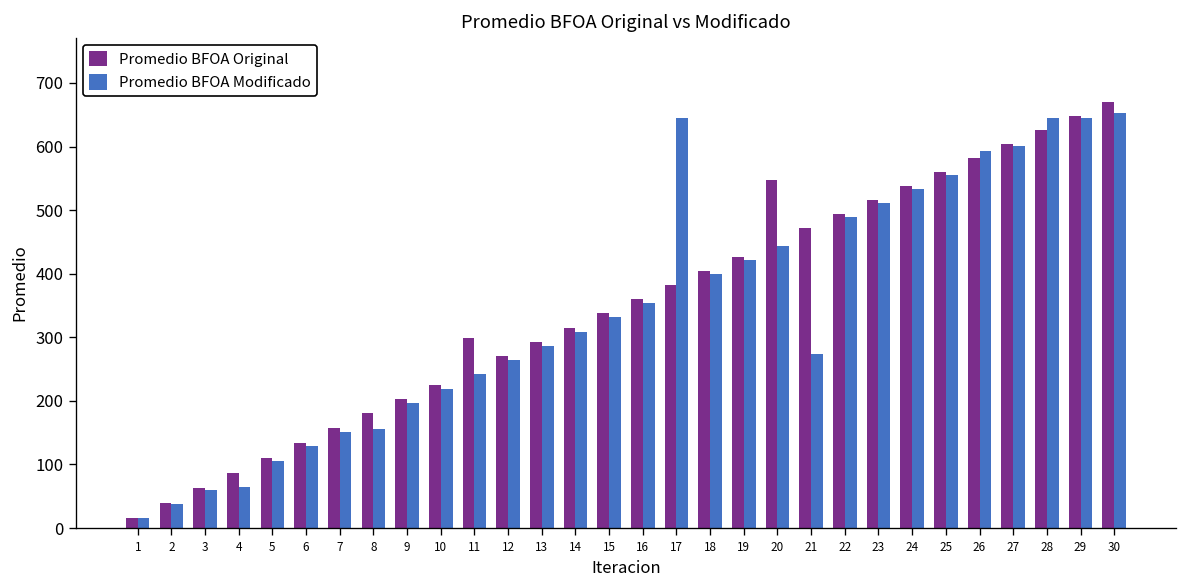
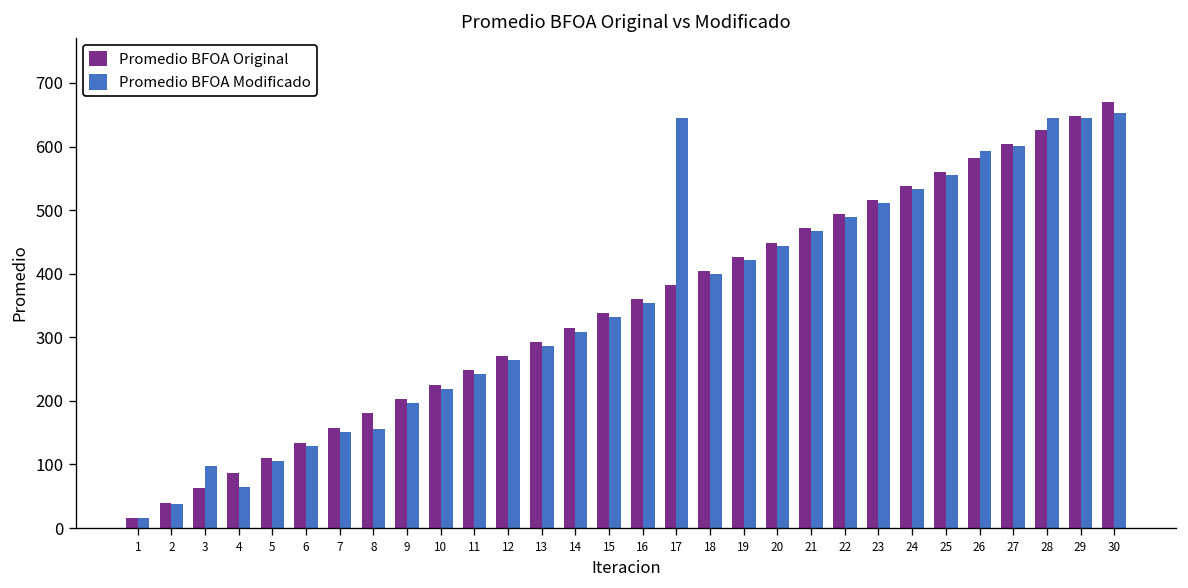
  {
    "Promedio BFOA Original": {
      "1": 20,
      "2": 40,
      "3": 60,
      "4": 90,
      "5": 110,
      "6": 130,
      "7": 160,
      "8": 180,
      "9": 200,
      "10": 230,
-     "11": 300,
+     "11": 250,
      "12": 270,
      "13": 290,
      "14": 320,
      "15": 340,
      "16": 360,
      "17": 380,
      "18": 400,
      "19": 430,
-     "20": 550,
+     "20": 450,
      "21": 470,
      "22": 490,
      "23": 520,
      "24": 540,
      "25": 560,
      "26": 580,
      "27": 600,
      "28": 630,
      "29": 650,
      "30": 670
    },
    "Promedio BFOA Modificado": {
      "1": 20,
      "2": 40,
-     "3": 60,
+     "3": 100,
      "4": 60,
      "5": 110,
      "6": 130,
      "7": 150,
      "8": 160,
      "9": 200,
      "10": 220,
      "11": 240,
      "12": 260,
      "13": 290,
      "14": 310,
      "15": 330,
      "16": 350,
      "17": 640,
      "18": 400,
      "19": 420,
      "20": 440,
-     "21": 270,
+     "21": 470,
      "22": 490,
      "23": 510,
      "24": 530,
      "25": 560,
      "26": 590,
      "27": 600,
      "28": 640,
      "29": 650,
      "30": 650
    }
  }
